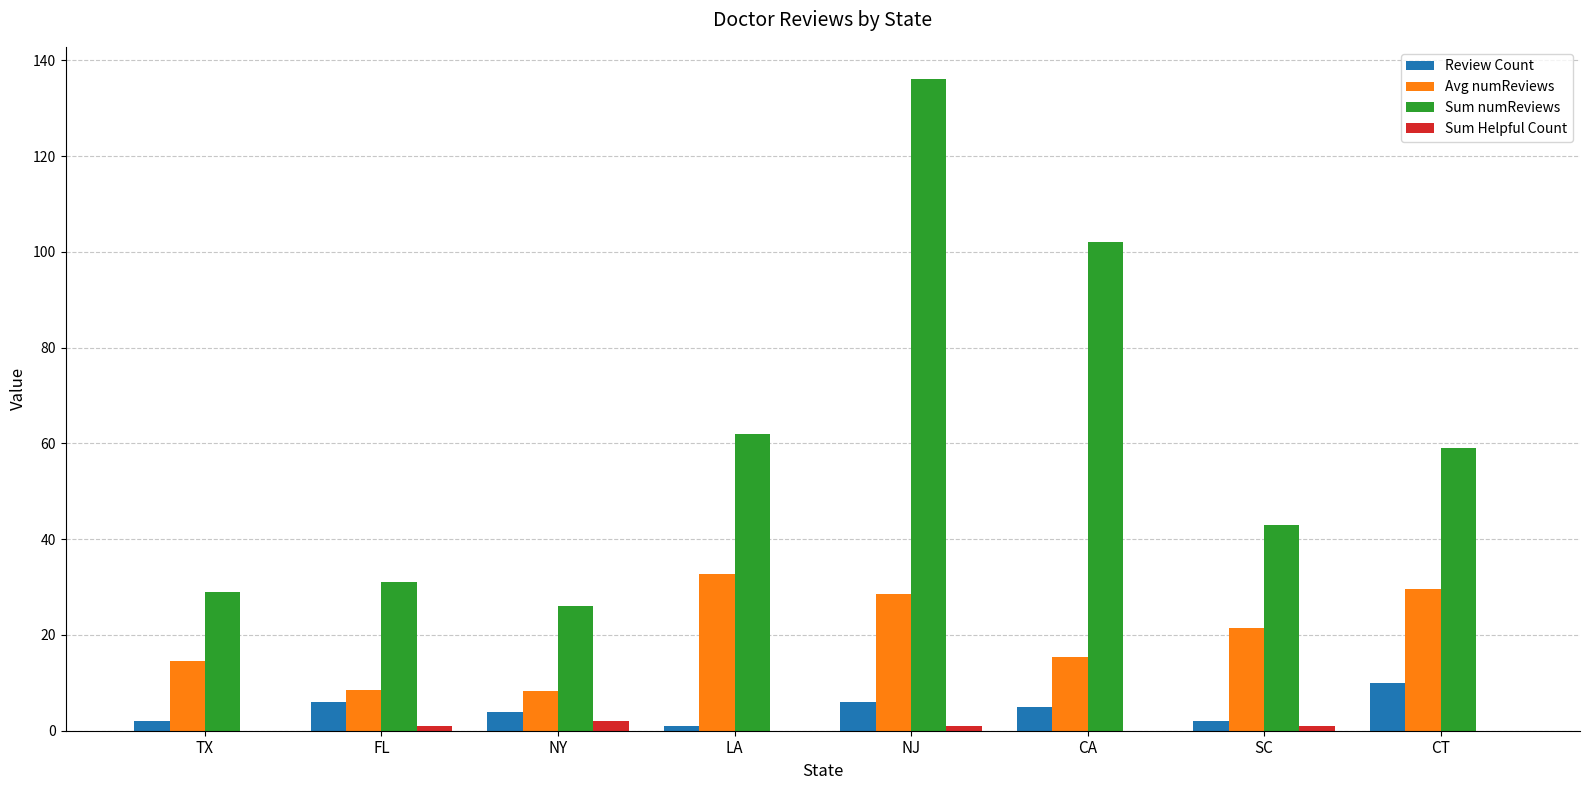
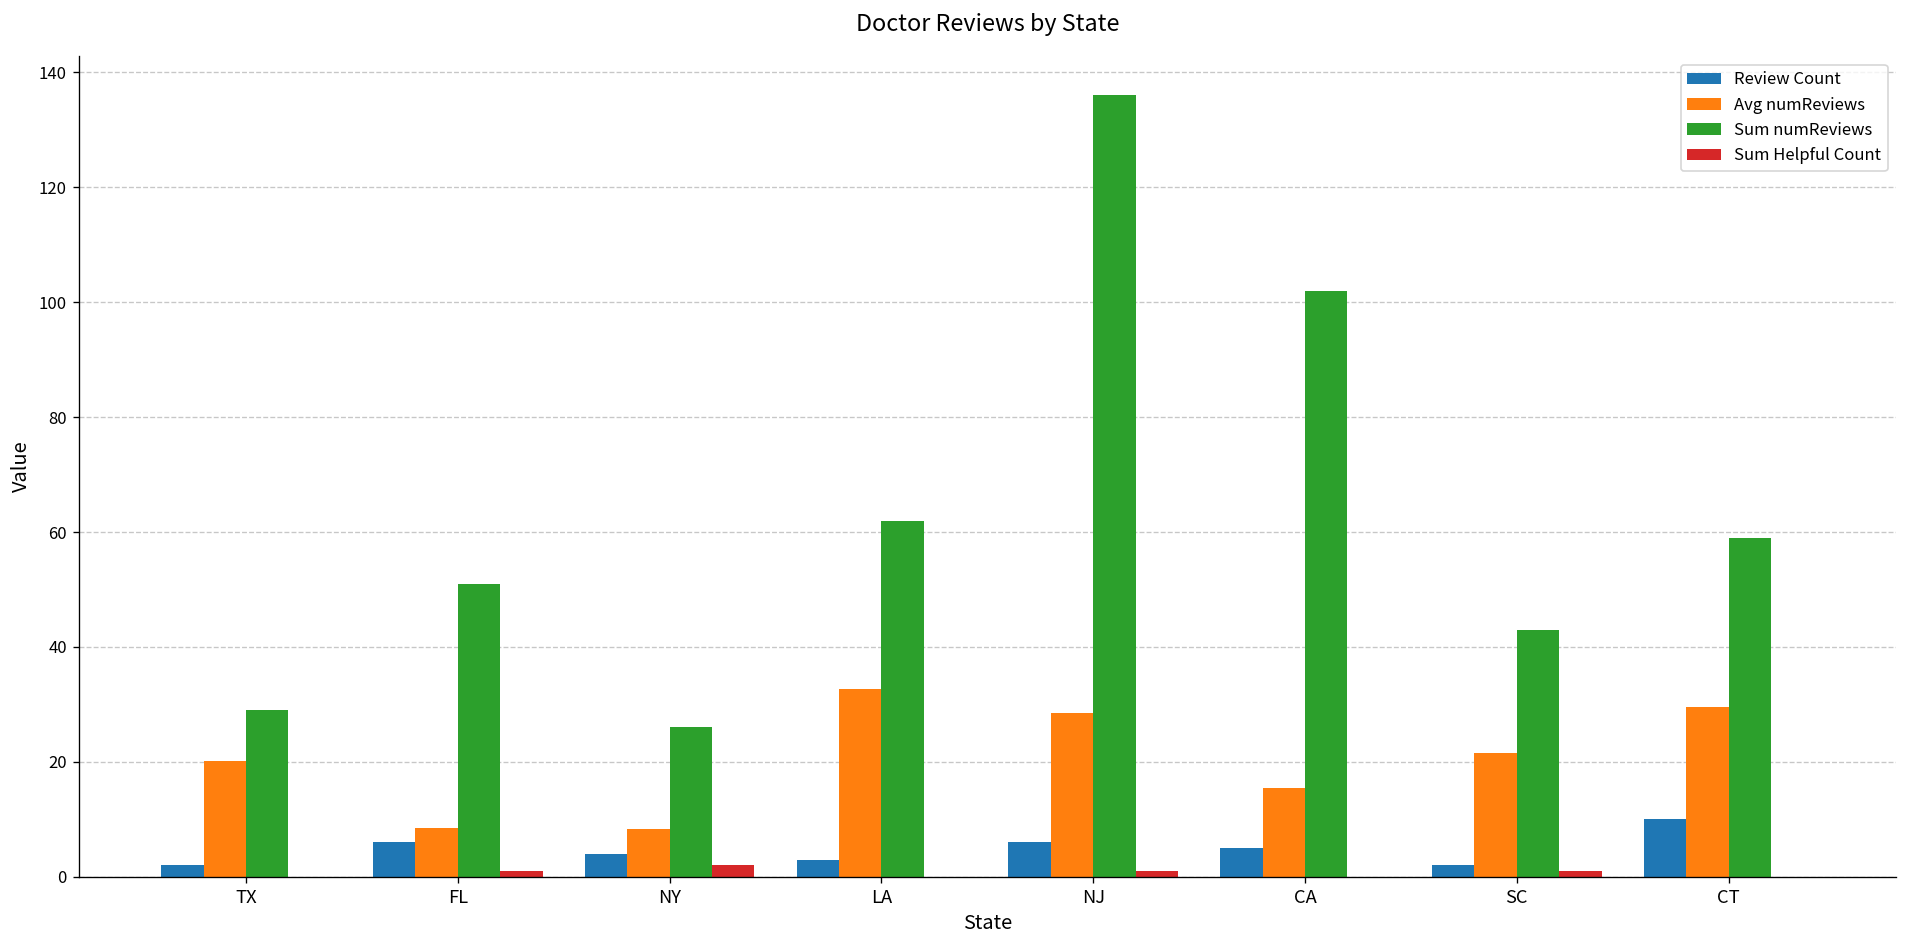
  {
    "Review Count": {
      "TX": 2,
      "FL": 6,
      "NY": 4,
-     "LA": 1,
+     "LA": 3,
      "NJ": 6,
      "CA": 5,
      "SC": 2,
      "CT": 10
    },
    "Avg numReviews": {
-     "TX": 15,
+     "TX": 20,
      "FL": 9,
      "NY": 8,
      "LA": 33,
      "NJ": 28,
      "CA": 15,
      "SC": 22,
      "CT": 30
    },
    "Sum numReviews": {
      "TX": 29,
-     "FL": 31,
+     "FL": 51,
      "NY": 26,
      "LA": 62,
      "NJ": 136,
      "CA": 102,
      "SC": 43,
      "CT": 59
    },
    "Sum Helpful Count": {
      "TX": 0,
      "FL": 1,
      "NY": 2,
      "LA": 0,
      "NJ": 1,
      "CA": 0,
      "SC": 1,
      "CT": 0
    }
  }
